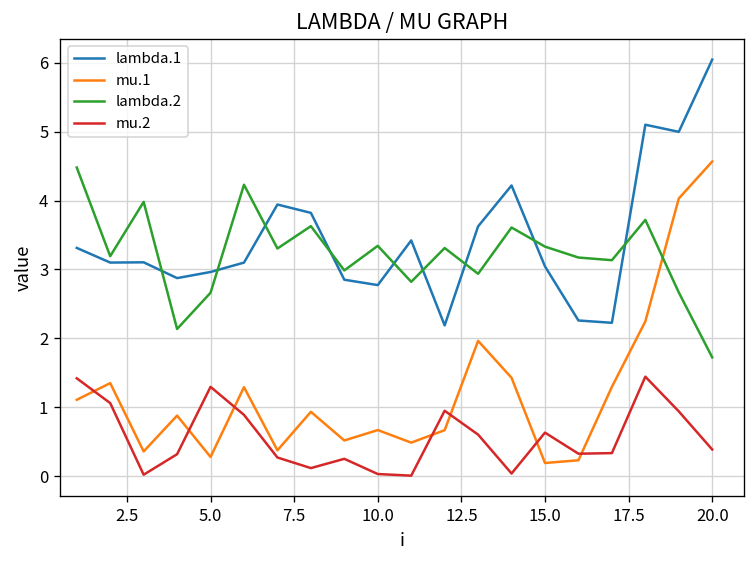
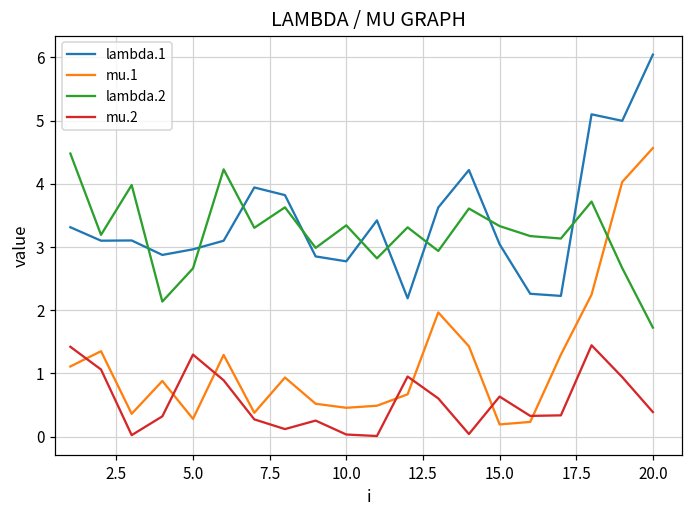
  {
    "lambda.1": {
      "5.0": 3.0,
      "10.0": 2.8,
      "15.0": 3.0,
      "20.0": 6.0
    },
    "mu.1": {
      "5.0": 0.3,
-     "10.0": 0.7,
+     "10.0": 0.5,
      "15.0": 0.2,
      "20.0": 4.6
    },
    "lambda.2": {
      "5.0": 2.7,
      "10.0": 3.3,
      "15.0": 3.3,
      "20.0": 1.7
    },
    "mu.2": {
      "5.0": 1.3,
      "10.0": 0.0,
      "15.0": 0.6,
      "20.0": 0.4
    }
  }
